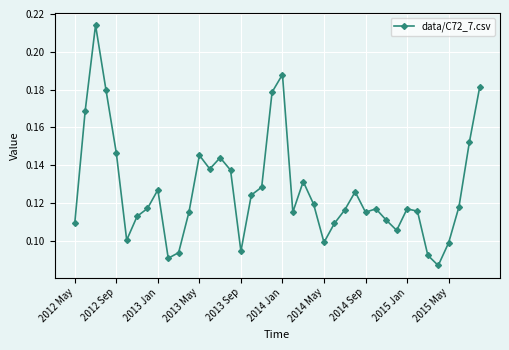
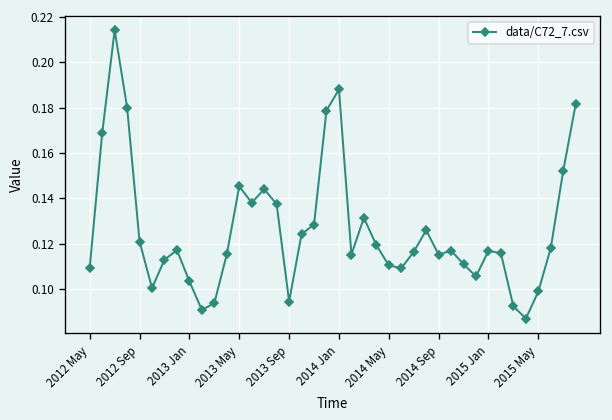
  {
    "2012 May": 0.109,
-   "2012 Sep": 0.147,
-   "2013 Jan": 0.127,
+   "2012 Sep": 0.121,
+   "2013 Jan": 0.103,
    "2013 May": 0.145,
    "2013 Sep": 0.095,
    "2014 Jan": 0.188,
-   "2014 May": 0.099,
+   "2014 May": 0.110,
    "2014 Sep": 0.115,
    "2015 Jan": 0.117,
    "2015 May": 0.099
  }
